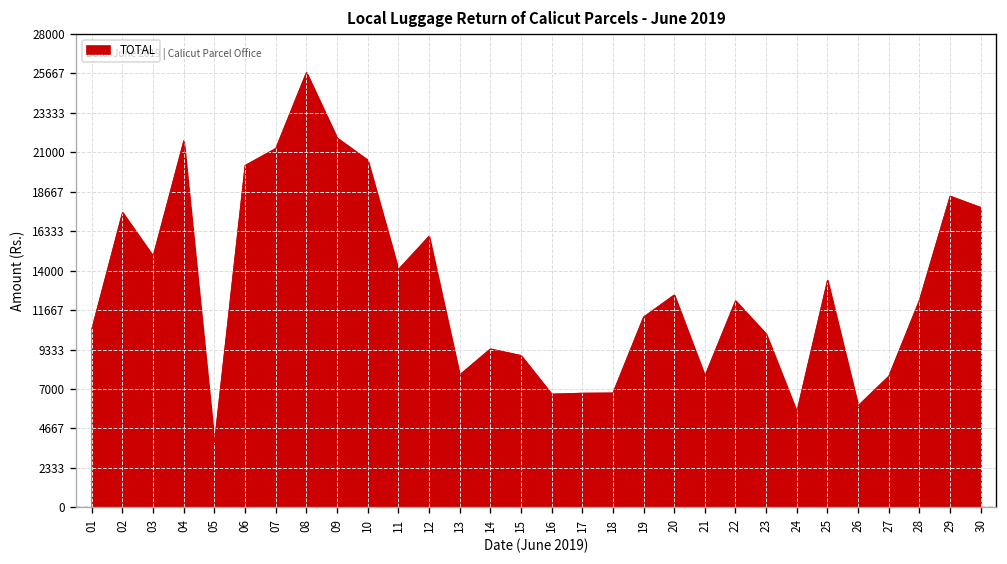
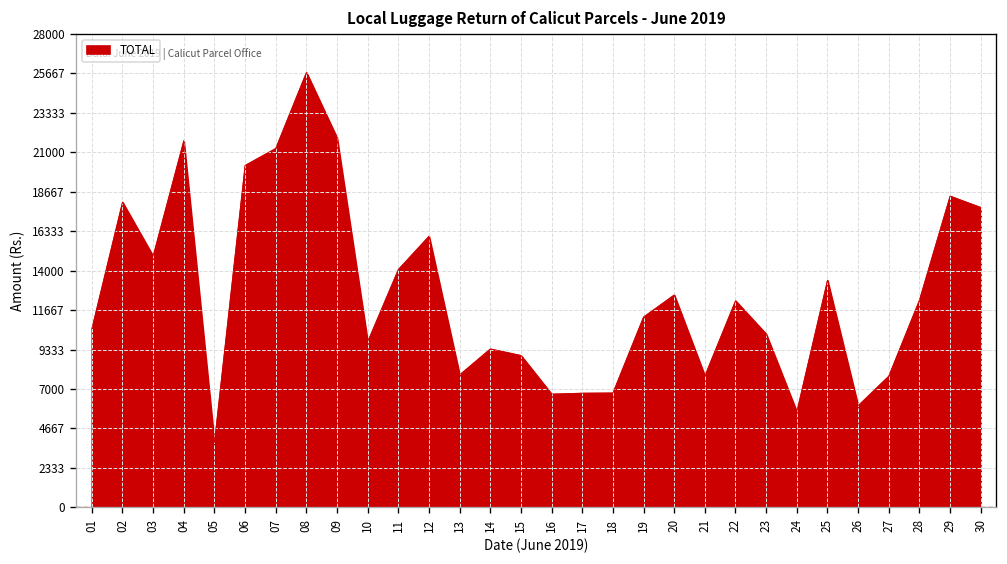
  {
    "01": 10600,
-   "02": 17400,
+   "02": 18100,
    "03": 14900,
    "04": 21700,
    "05": 3800,
    "06": 20200,
    "07": 21200,
    "08": 25700,
    "09": 21900,
-   "10": 20500,
+   "10": 9800,
    "11": 14100,
    "12": 16000,
    "13": 7800,
    "14": 9400,
    "15": 9000,
    "16": 6700,
    "17": 6800,
    "18": 6800,
    "19": 11300,
    "20": 12600,
    "21": 7800,
    "22": 12200,
    "23": 10300,
    "24": 5700,
    "25": 13400,
    "26": 6000,
    "27": 7800,
    "28": 12300,
    "29": 18400,
    "30": 17700
  }
